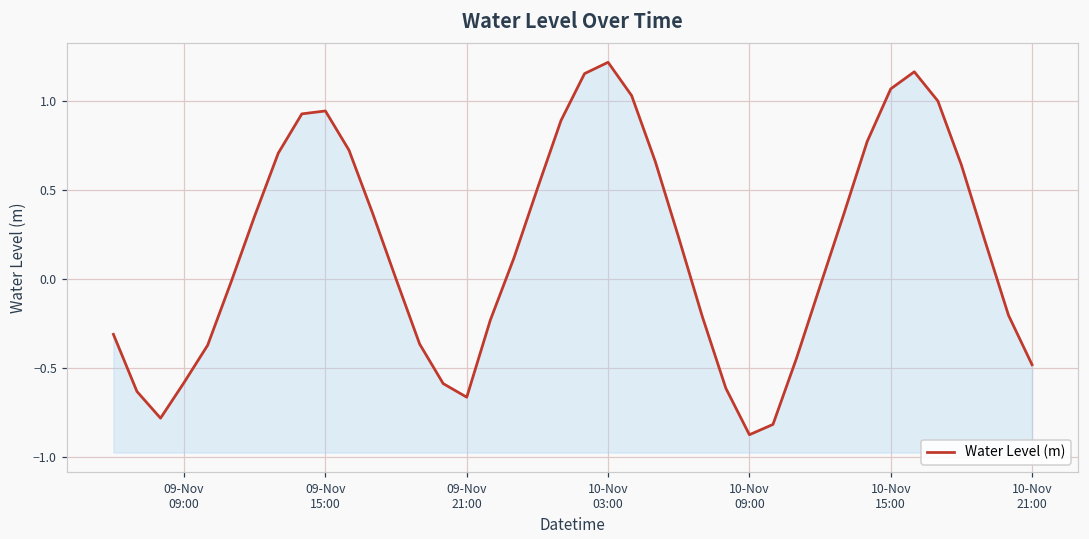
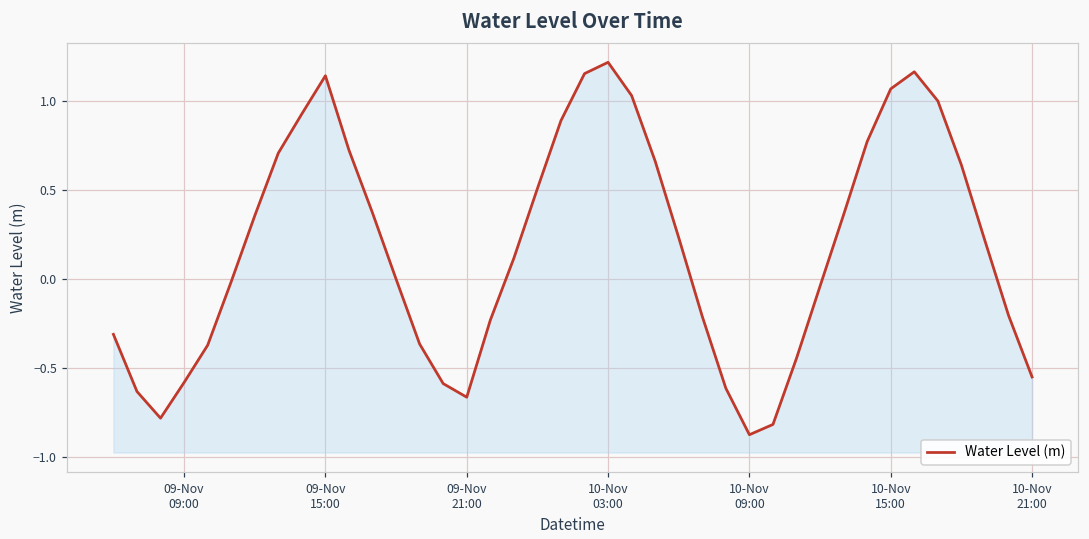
  {
    "09-Nov 09:00": -0.58,
-   "09-Nov 15:00": 0.94,
+   "09-Nov 15:00": 1.14,
    "09-Nov 21:00": -0.67,
    "10-Nov 03:00": 1.21,
    "10-Nov 09:00": -0.88,
    "10-Nov 15:00": 1.07,
-   "10-Nov 21:00": -0.48
+   "10-Nov 21:00": -0.55
  }
